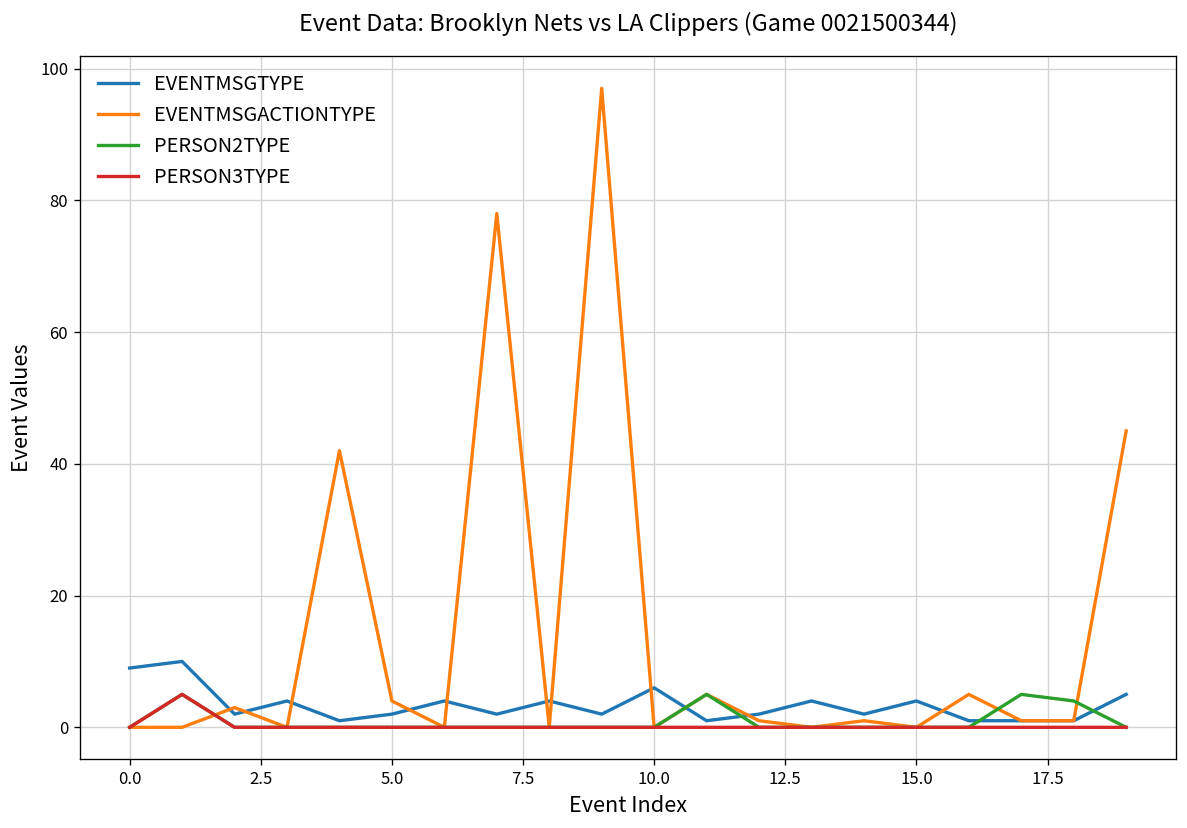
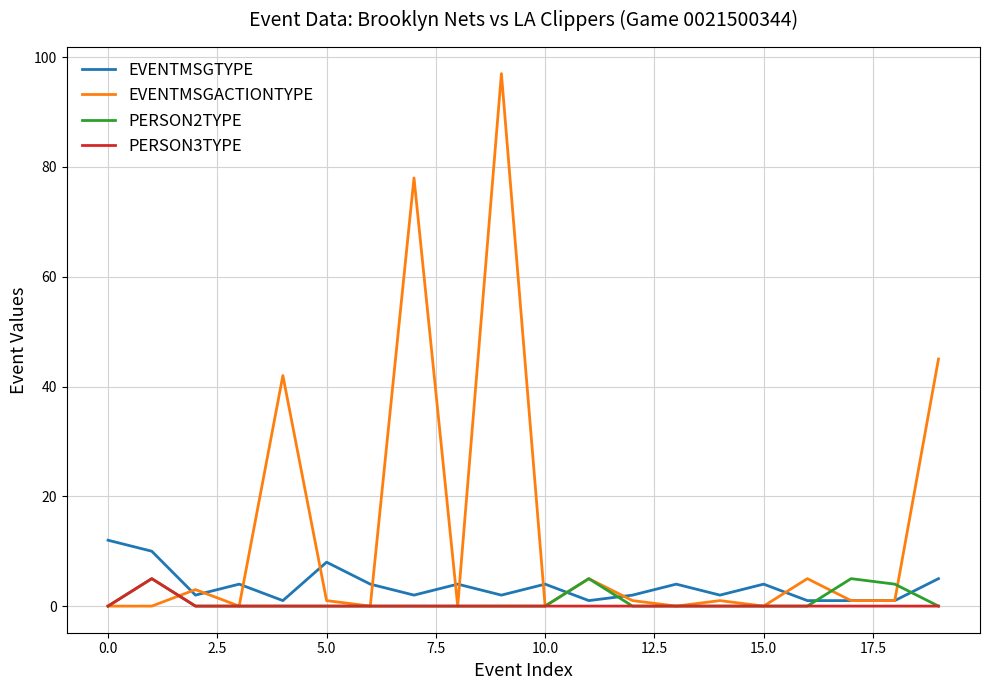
  {
    "EVENTMSGTYPE": {
-     "0.0": 9,
-     "5.0": 2,
-     "10.0": 6,
+     "0.0": 12,
+     "5.0": 8,
+     "10.0": 4,
      "15.0": 4
    },
    "EVENTMSGACTIONTYPE": {
-     "5.0": 4
+     "5.0": 1
    }
  }
